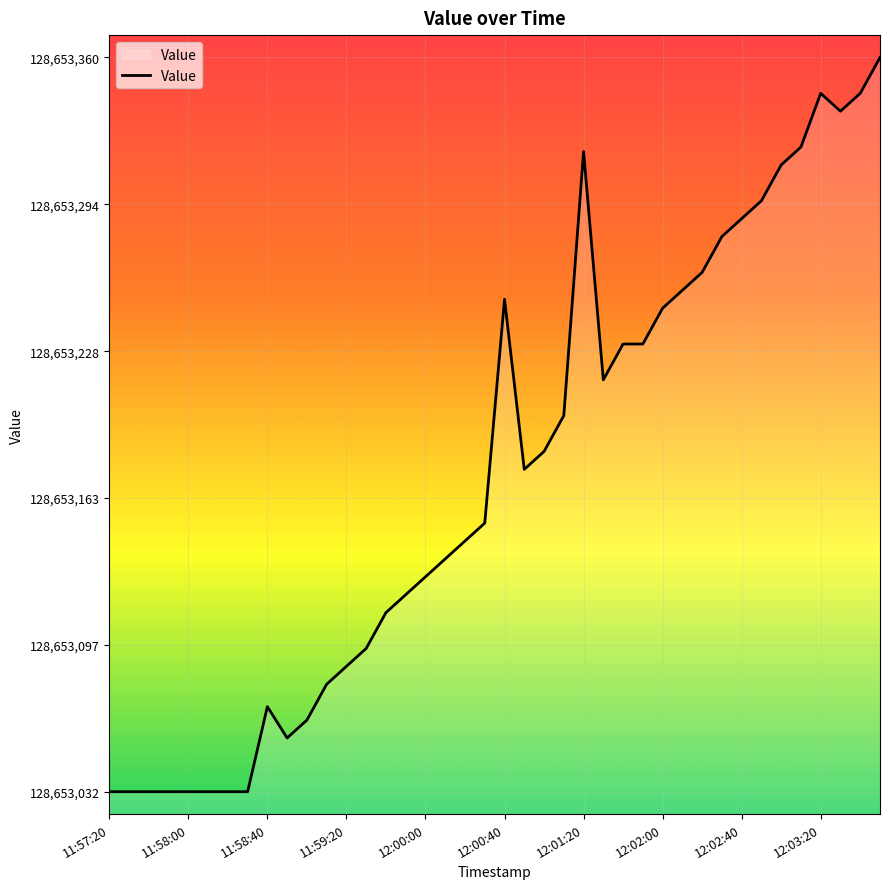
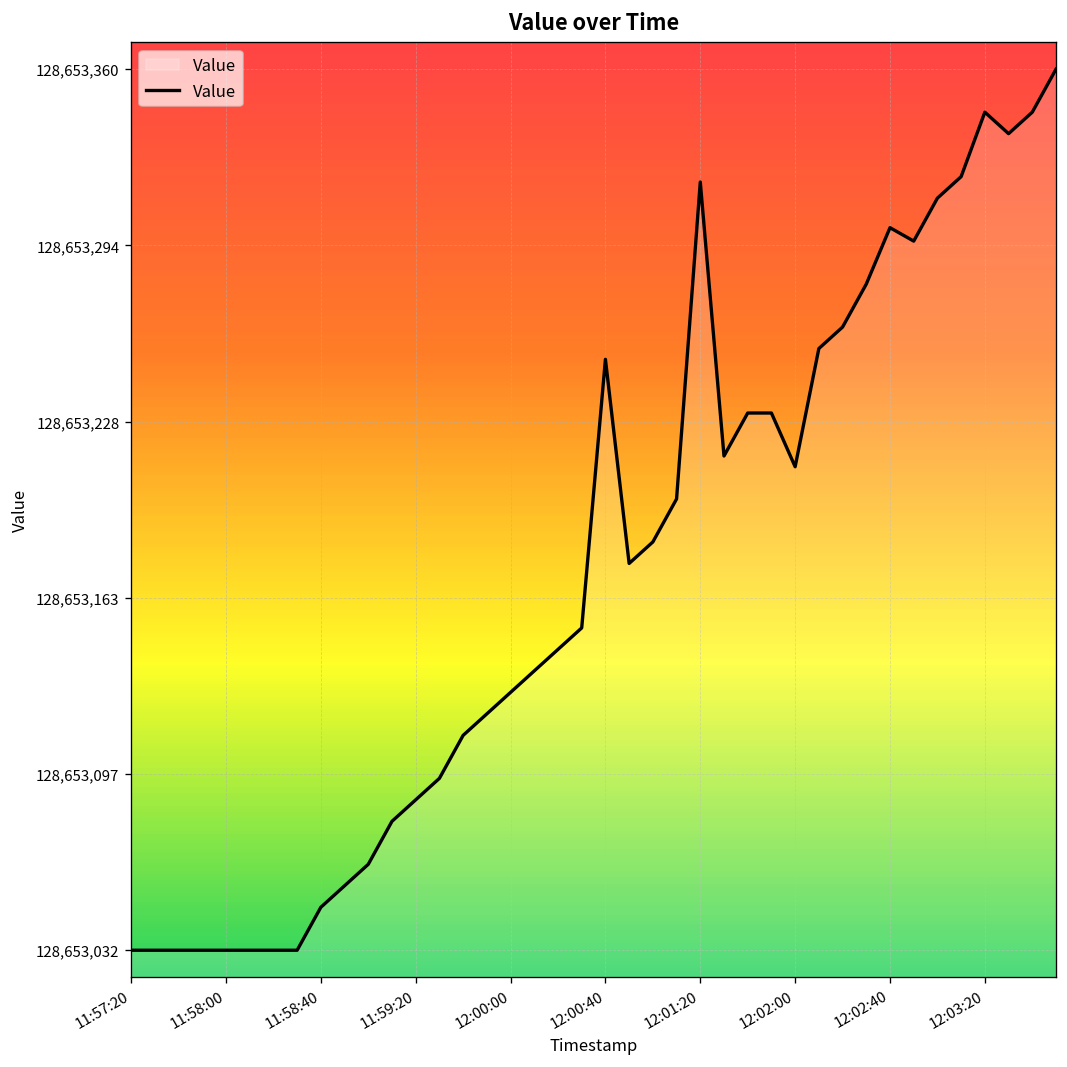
  {
    "11:57:20": "128,653,032",
    "11:58:00": "128,653,032",
-   "11:58:40": "128,653,070",
+   "11:58:40": "128,653,048",
    "11:59:20": "128,653,088",
    "12:00:00": "128,653,128",
    "12:00:40": "128,653,252",
    "12:01:20": "128,653,318",
-   "12:02:00": "128,653,248",
-   "12:02:40": "128,653,288",
+   "12:02:00": "128,653,212",
+   "12:02:40": "128,653,301",
    "12:03:20": "128,653,344"
  }
